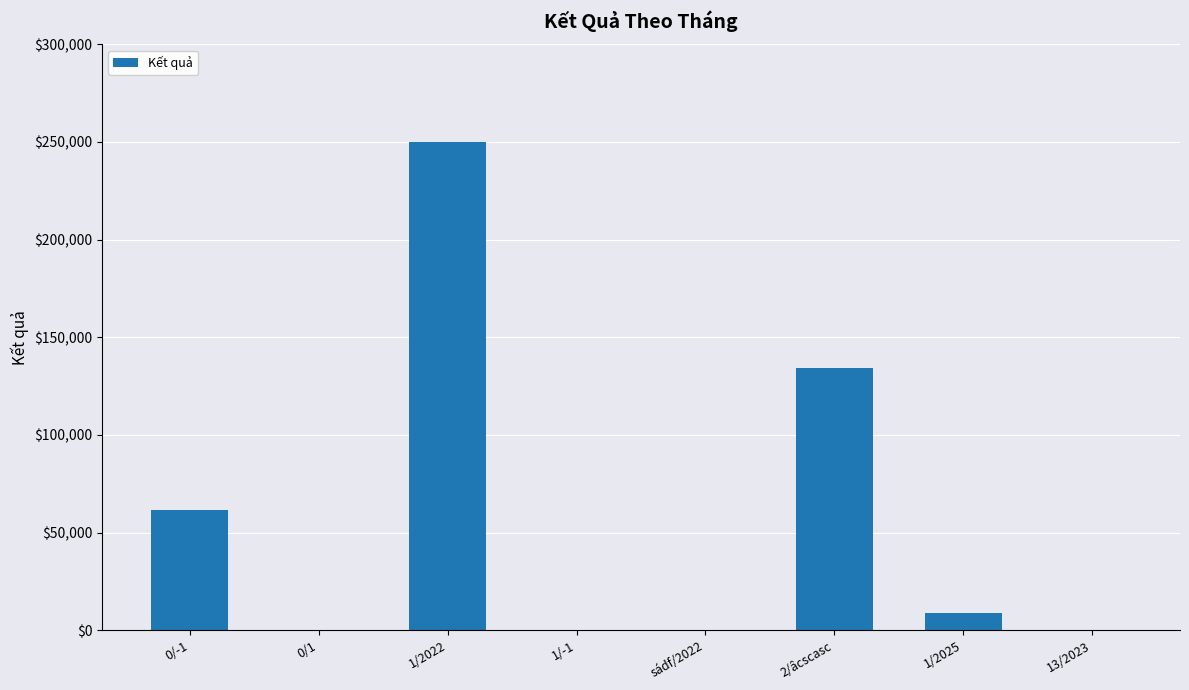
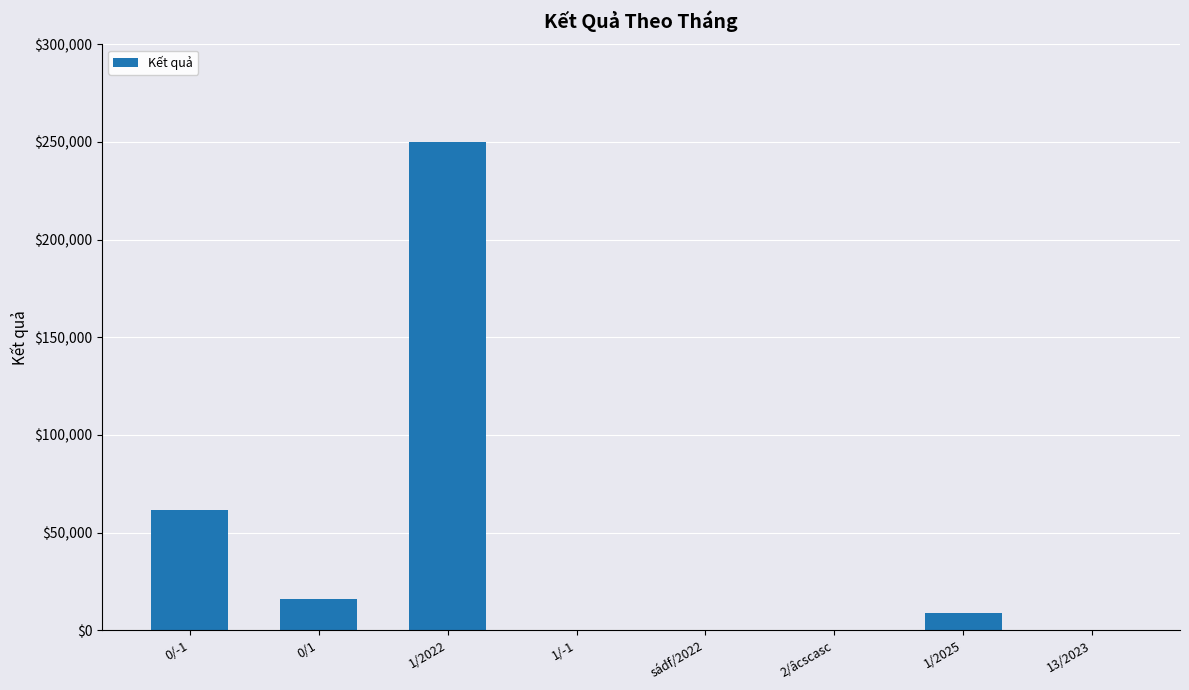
  {
    "0/-1": "$62,000",
-   "0/1": "$0",
+   "0/1": "$16,000",
    "1/2022": "$250,000",
    "1/-1": "$0",
    "sádf/2022": "$0",
-   "2/âcscasc": "$134,000",
+   "2/âcscasc": "$0",
    "1/2025": "$9,000",
    "13/2023": "$0"
  }
